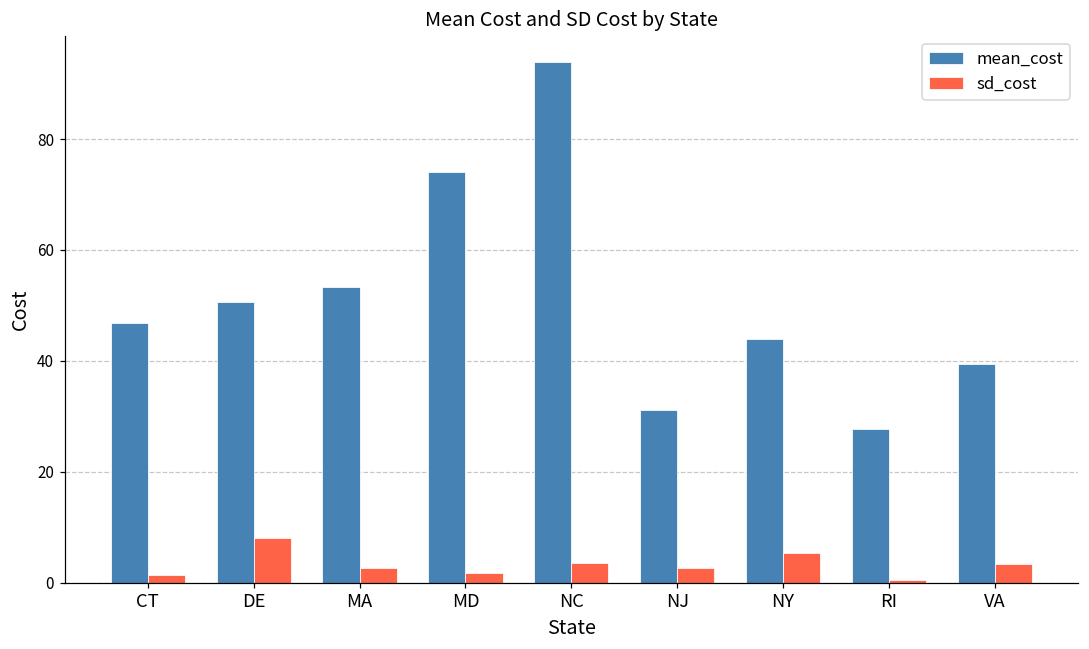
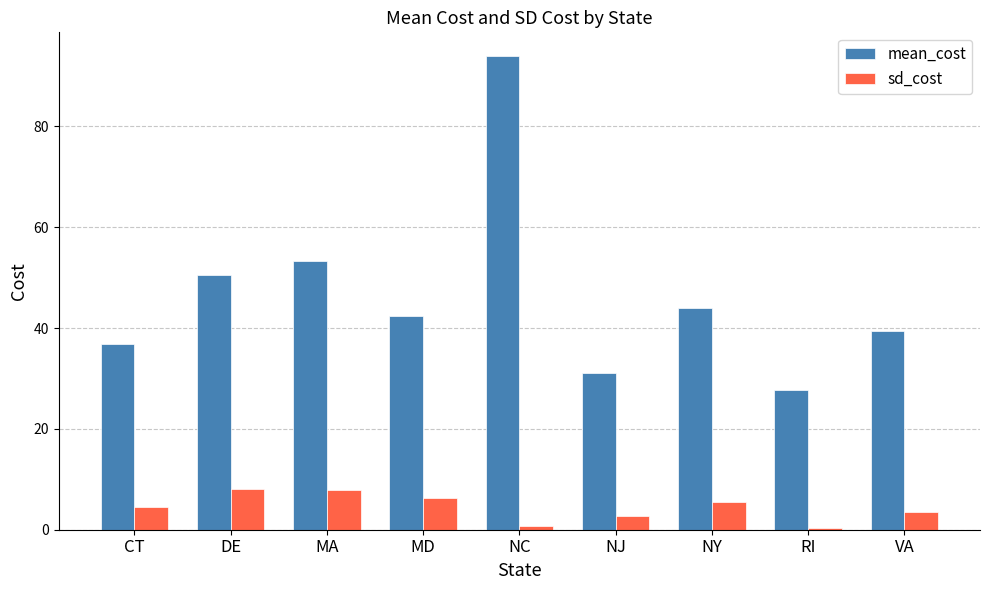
  {
    "mean_cost": {
-     "CT": 47,
+     "CT": 37,
      "DE": 51,
      "MA": 53,
-     "MD": 74,
+     "MD": 42,
      "NC": 94,
      "NJ": 31,
      "NY": 44,
      "RI": 28,
      "VA": 39
    },
    "sd_cost": {
-     "CT": 1,
+     "CT": 5,
      "DE": 8,
-     "MA": 3,
-     "MD": 2,
-     "NC": 4,
+     "MA": 8,
+     "MD": 6,
+     "NC": 1,
      "NJ": 3,
      "NY": 5,
      "VA": 3
    }
  }
